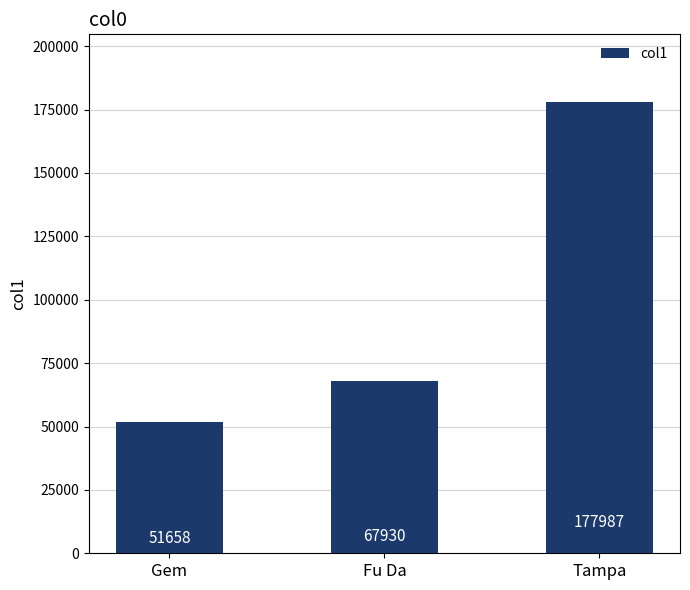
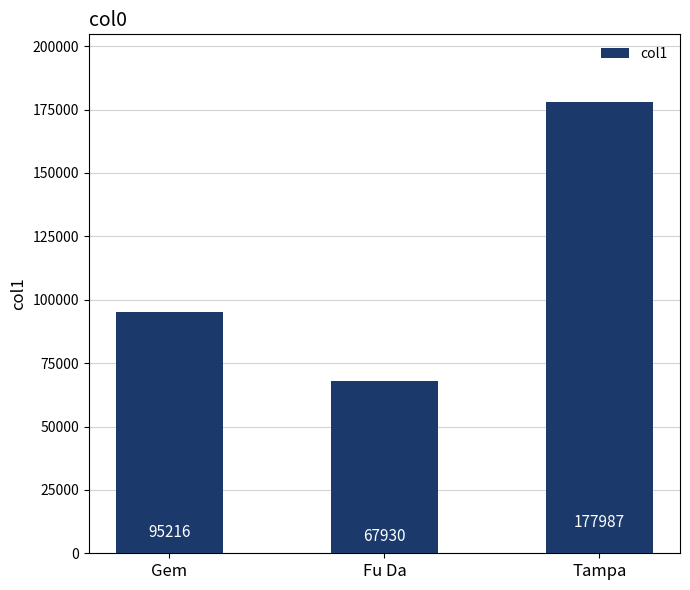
  {
-   "Gem": 51658,
+   "Gem": 95216,
    "Fu Da": 67930,
    "Tampa": 177987
  }
